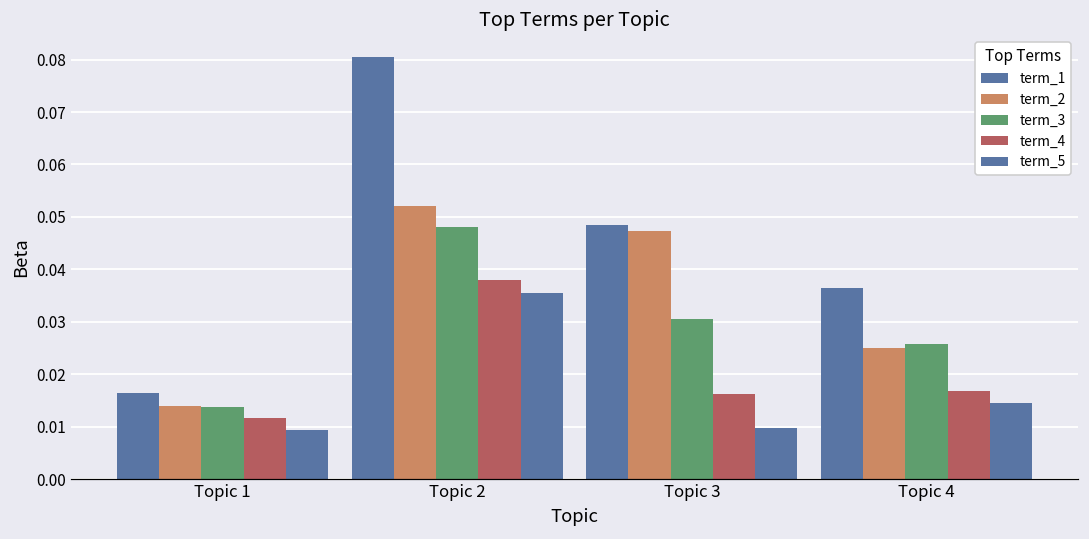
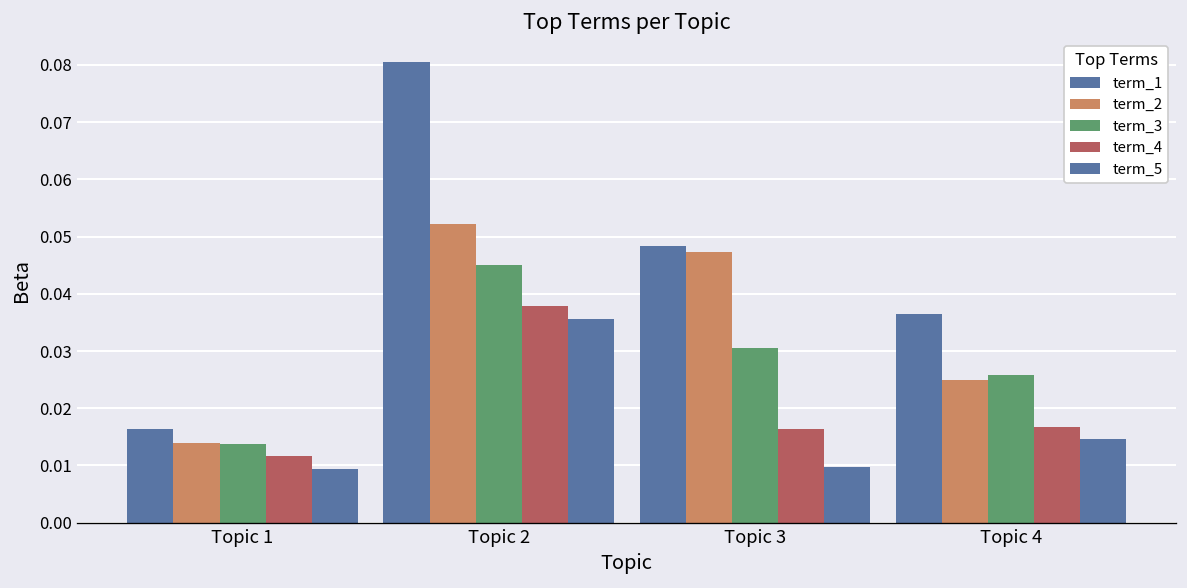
  {
    "term_3": {
      "Topic 1": 0.014,
-     "Topic 2": 0.048,
+     "Topic 2": 0.045,
      "Topic 3": 0.031,
      "Topic 4": 0.026
    }
  }
